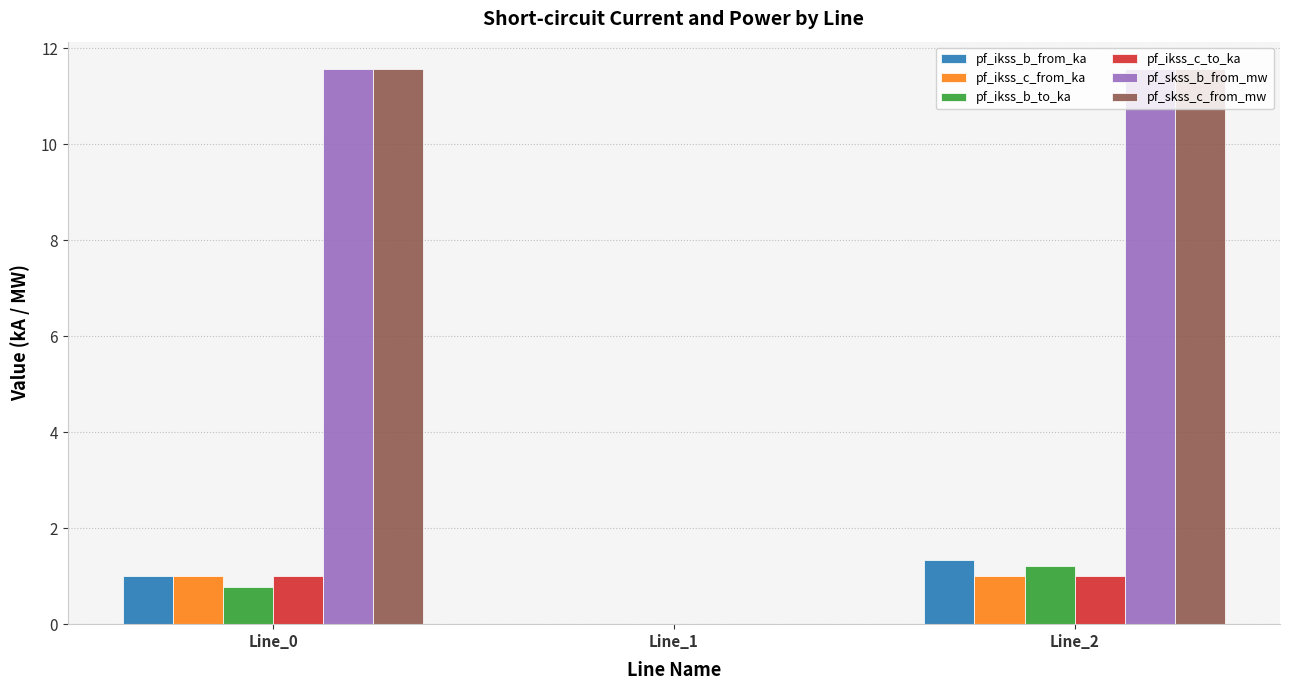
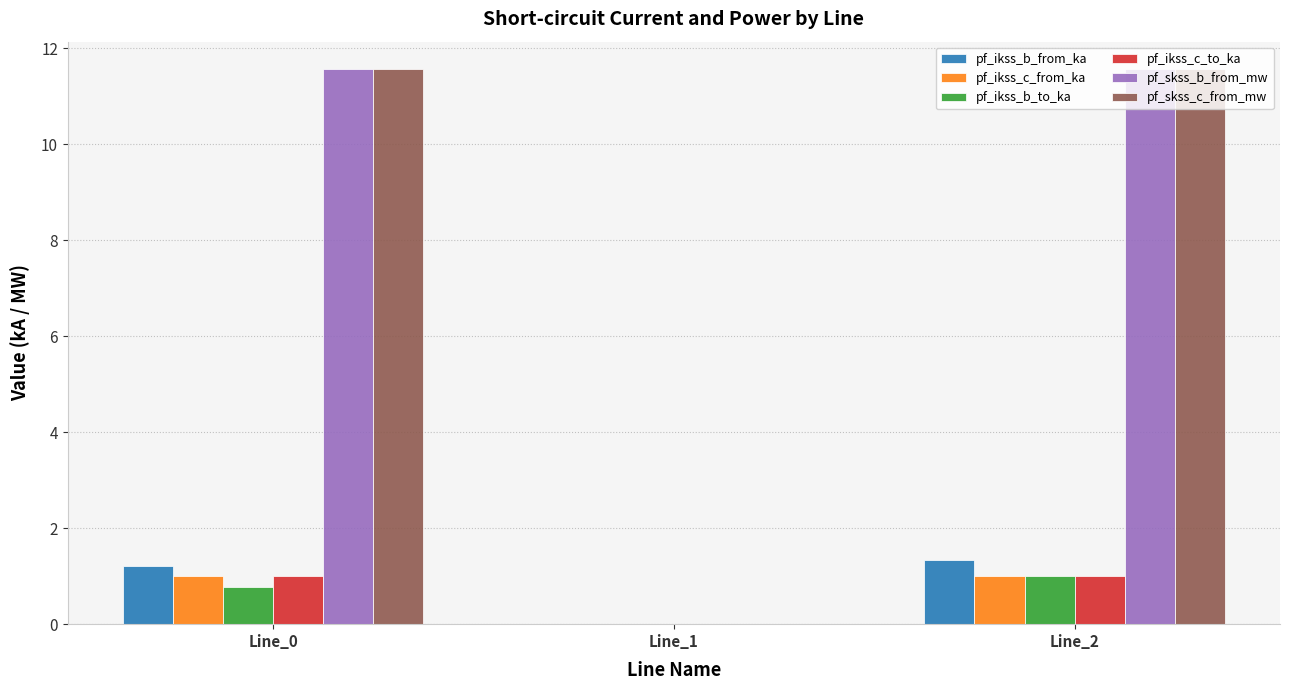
  {
    "pf_ikss_b_from_ka": {
-     "Line_0": 1.0,
+     "Line_0": 1.2,
      "Line_1": 0.0,
      "Line_2": 1.3
    },
    "pf_ikss_c_from_ka": {
      "Line_0": 1.0,
      "Line_1": 0.0,
      "Line_2": 1.0
    },
    "pf_ikss_b_to_ka": {
      "Line_0": 0.8,
      "Line_1": 0.0,
-     "Line_2": 1.2
+     "Line_2": 1.0
    },
    "pf_ikss_c_to_ka": {
      "Line_0": 1.0,
      "Line_1": 0.0,
      "Line_2": 1.0
    },
    "pf_skss_b_from_mw": {
      "Line_0": 11.6,
      "Line_1": 0.0
    },
    "pf_skss_c_from_mw": {
      "Line_0": 11.6,
      "Line_1": 0.0
    }
  }
